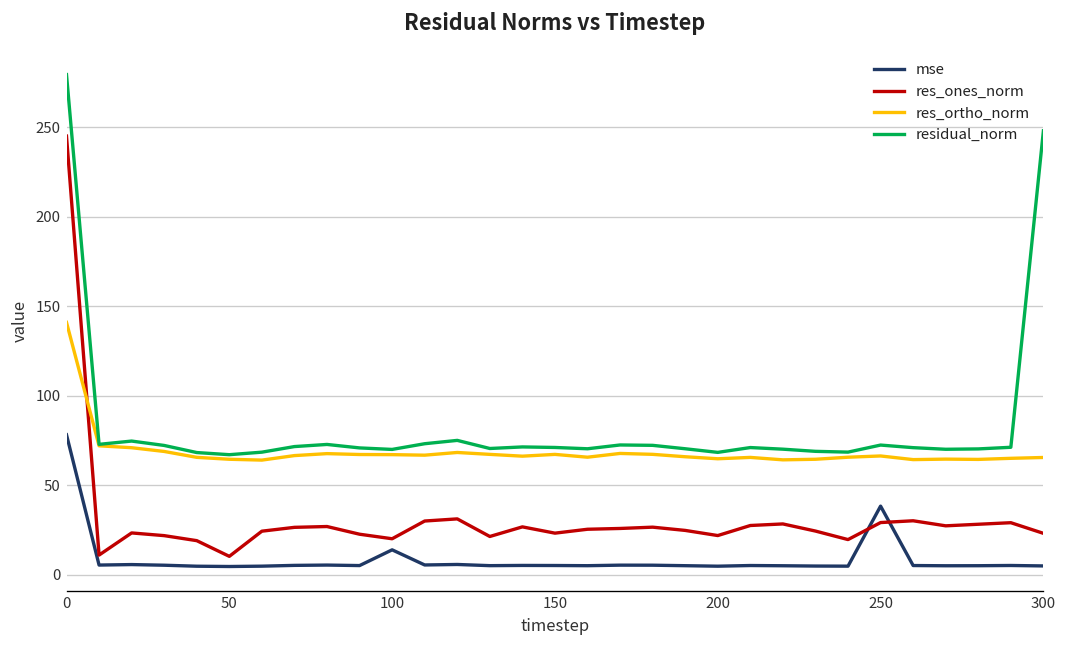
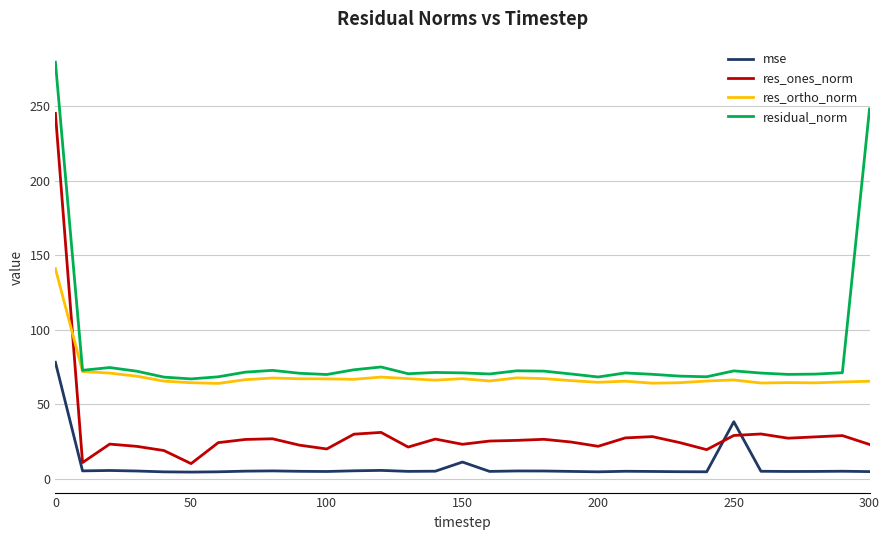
  {
    "mse": {
      "0": 78,
      "50": 4,
-     "100": 14,
-     "150": 5,
+     "100": 5,
+     "150": 11,
      "200": 5,
      "250": 38,
      "300": 5
    },
    "res_ones_norm": {
      "0": 245,
      "50": 10,
      "100": 20,
      "150": 23,
      "200": 22,
      "250": 29,
      "300": 23
    },
    "res_ortho_norm": {
      "0": 141,
      "50": 64,
      "100": 67,
      "150": 67,
      "200": 65,
      "250": 66,
      "300": 65
    },
    "residual_norm": {
      "0": 280,
      "50": 67,
      "100": 70,
      "150": 71,
      "200": 68,
      "250": 72,
      "300": 248
    }
  }
